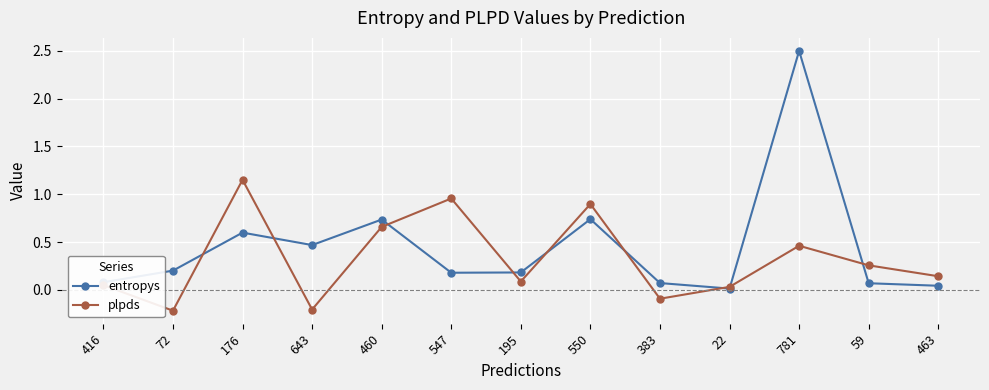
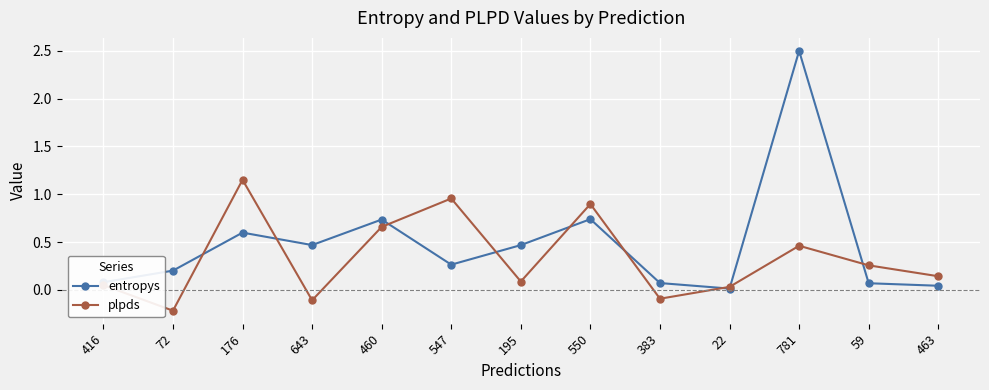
  {
    "entropys": {
      "72": 0.2,
      "176": 0.6,
      "643": 0.5,
      "460": 0.7,
-     "547": 0.2,
-     "195": 0.2,
+     "547": 0.3,
+     "195": 0.5,
      "550": 0.7,
      "383": 0.1,
      "781": 2.5,
      "59": 0.1,
      "463": 0.0
    },
    "plpds": {
      "72": -0.2,
      "176": 1.2,
-     "643": -0.2,
+     "643": -0.1,
      "460": 0.7,
      "547": 1.0,
      "195": 0.1,
      "550": 0.9,
      "383": -0.1,
      "781": 0.5,
      "59": 0.3,
      "463": 0.1
    }
  }
